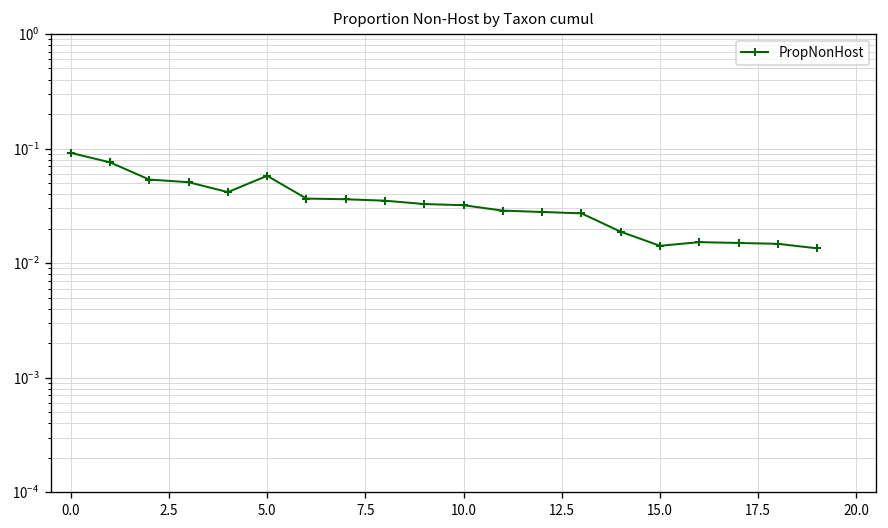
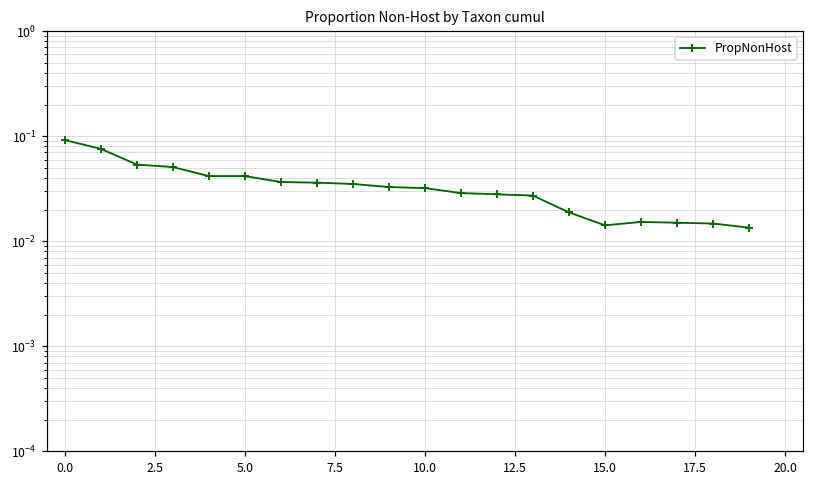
  {
    "0.0": 0.09,
-   "5.0": 0.06,
+   "5.0": 0.04,
    "10.0": 0.032,
    "15.0": 0.014
  }
